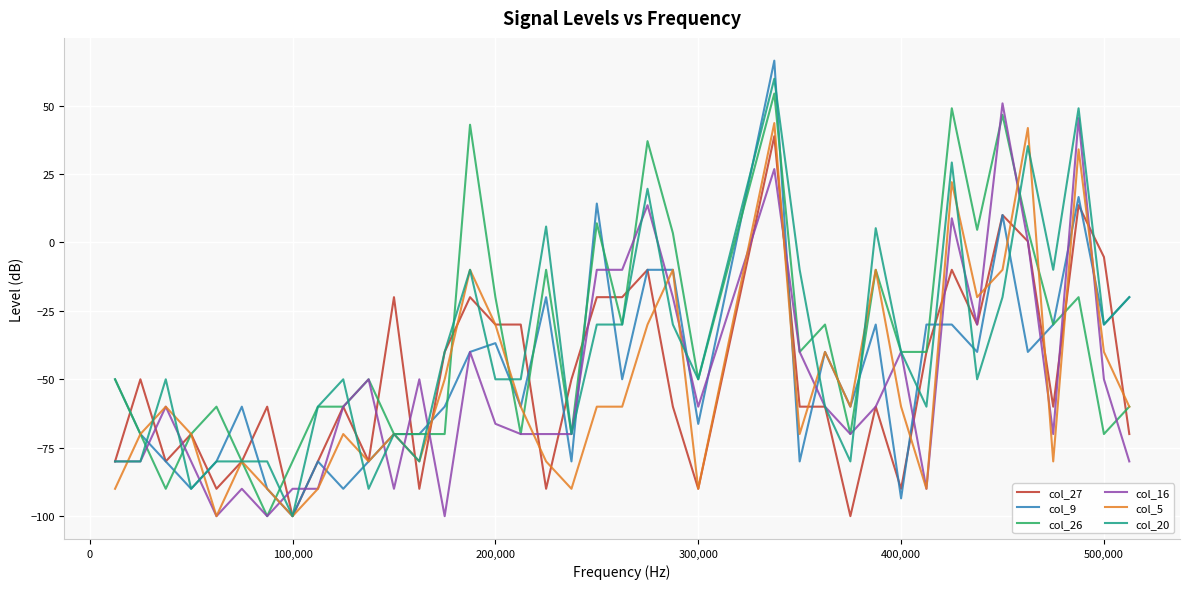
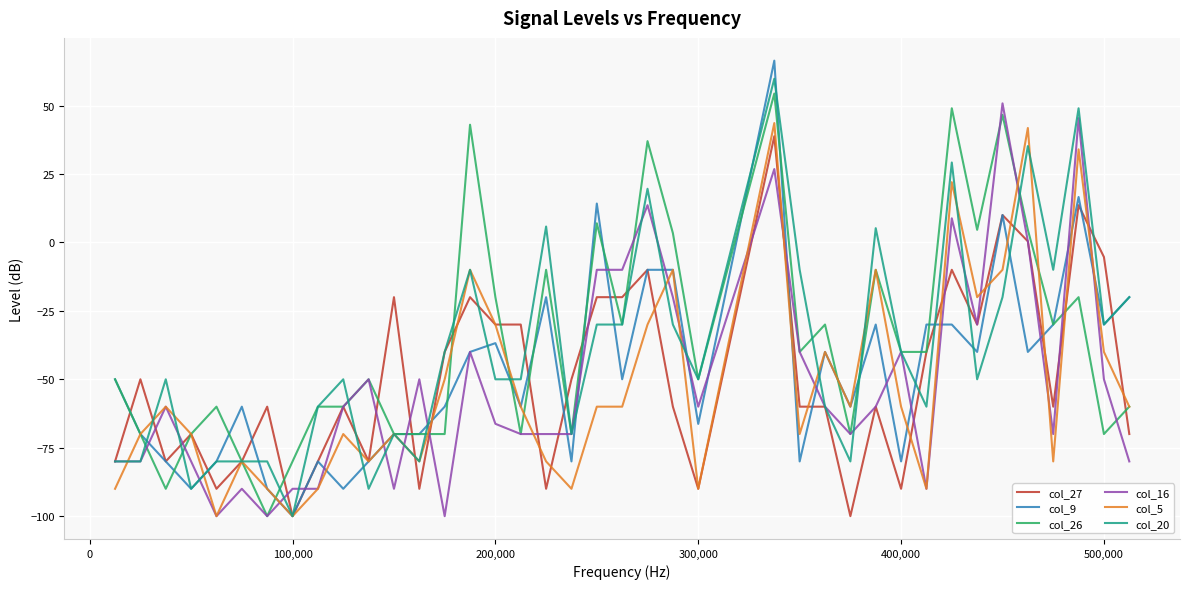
  {
    "col_27": {
      "400,000": -90,
      "500,000": -5
    },
    "col_9": {
      "200,000": -37,
      "300,000": -66,
-     "400,000": -94
+     "400,000": -80
    },
    "col_16": {
      "100,000": -90,
      "200,000": -66,
      "300,000": -60,
      "500,000": -50
    },
    "col_5": {
      "400,000": -60,
      "500,000": -40
    }
  }
